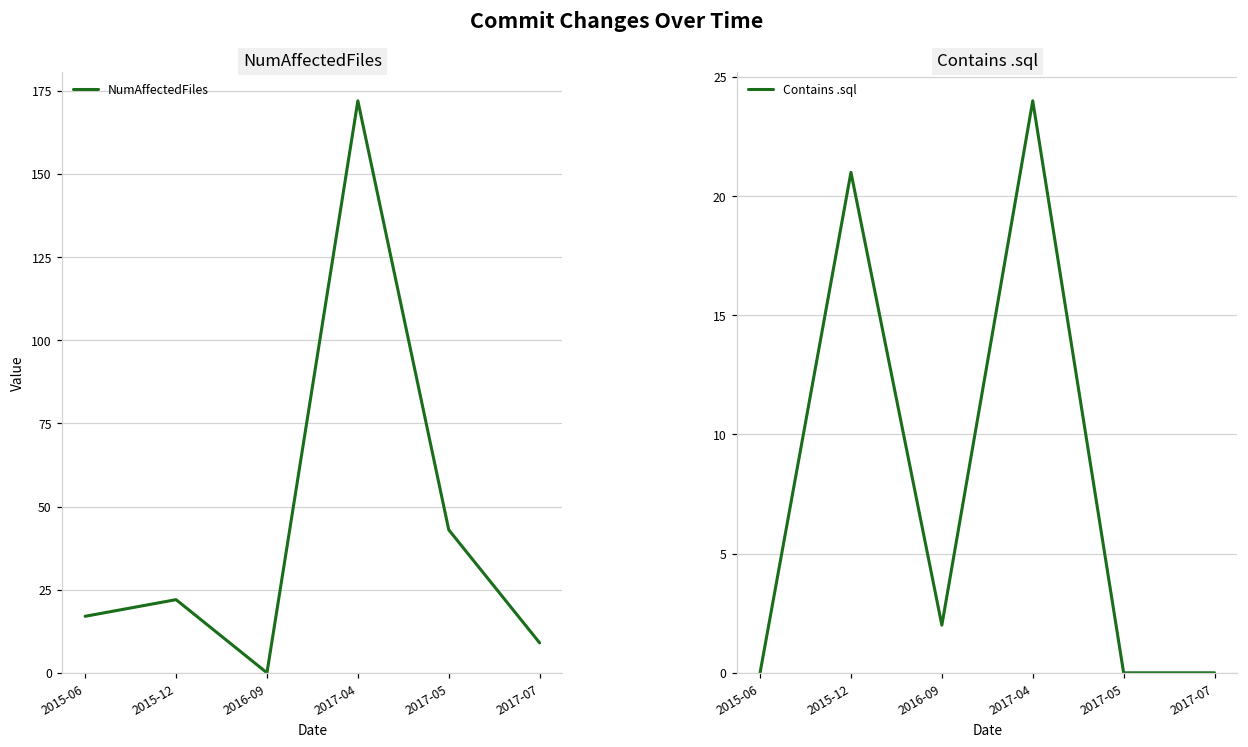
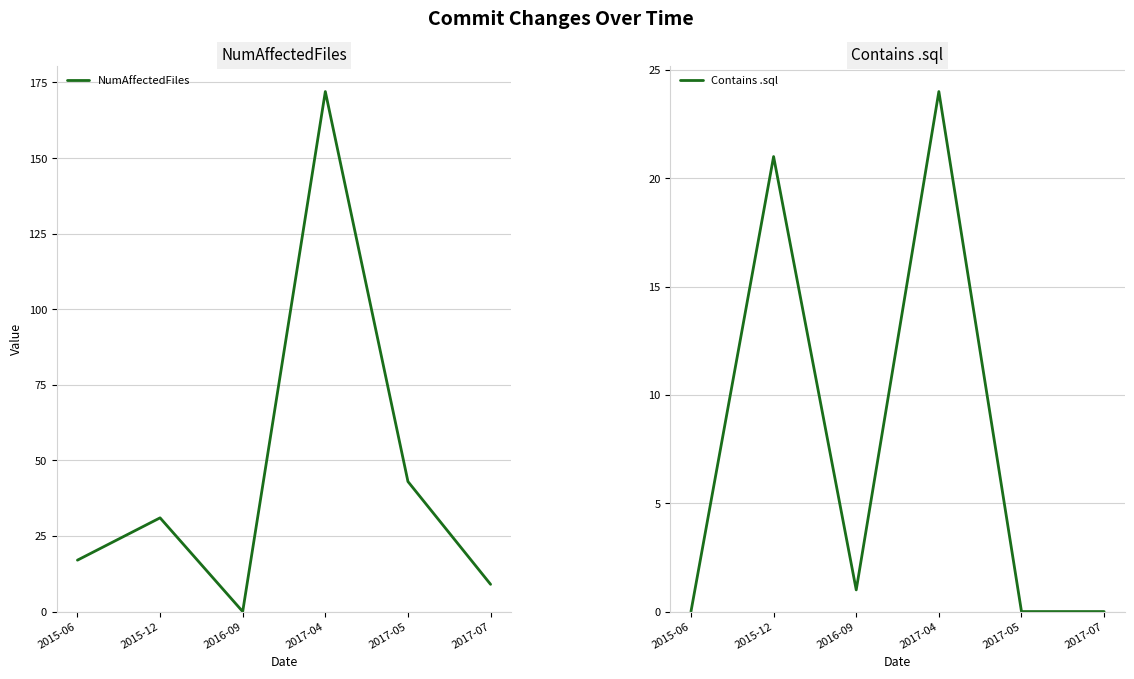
  {
    "NumAffectedFiles": {
      "2015-06": 17,
-     "2015-12": 22,
+     "2015-12": 31,
      "2016-09": 0,
      "2017-04": 172,
      "2017-05": 43,
      "2017-07": 9
    },
    "Contains .sql": {
      "2015-06": 0,
      "2015-12": 21,
-     "2016-09": 2,
+     "2016-09": 1,
      "2017-04": 24,
      "2017-05": 0,
      "2017-07": 0
    }
  }
